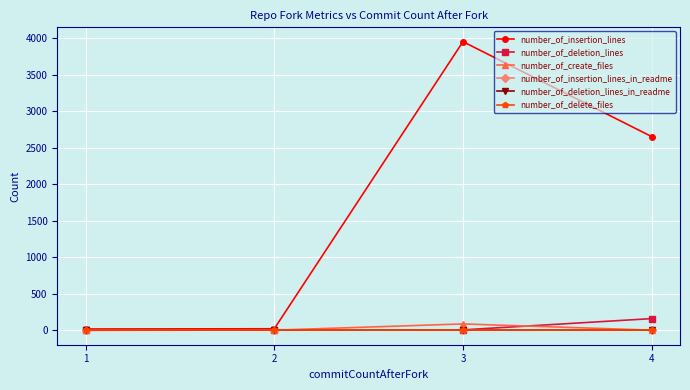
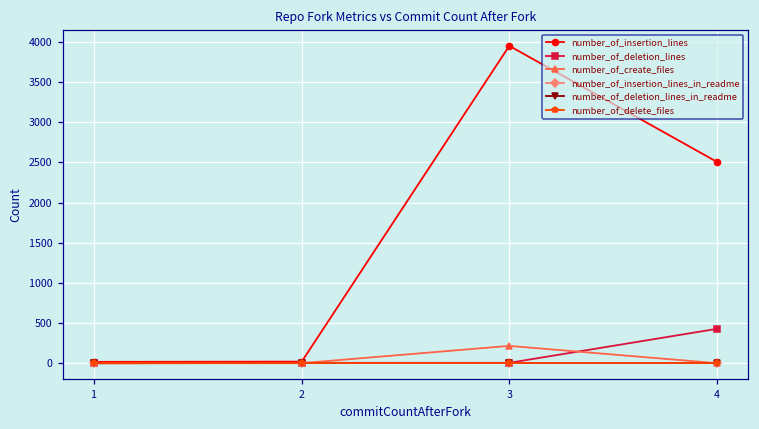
  {
    "number_of_insertion_lines": {
      "3": 4000,
-     "4": 2700
+     "4": 2500
    },
    "number_of_deletion_lines": {
-     "4": 200
+     "4": 400
    },
    "number_of_create_files": {
-     "3": 100
+     "3": 200
    }
  }
